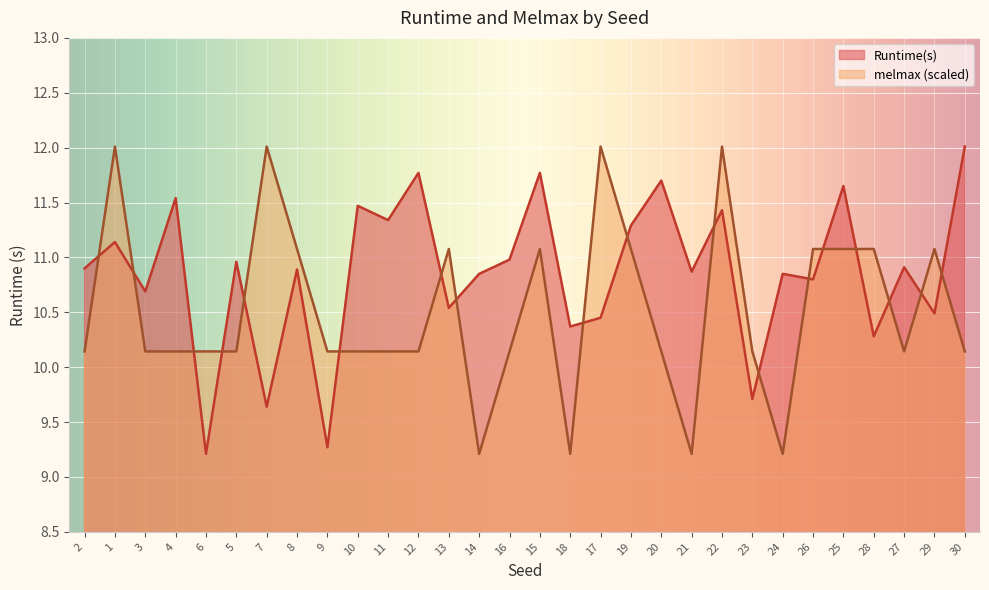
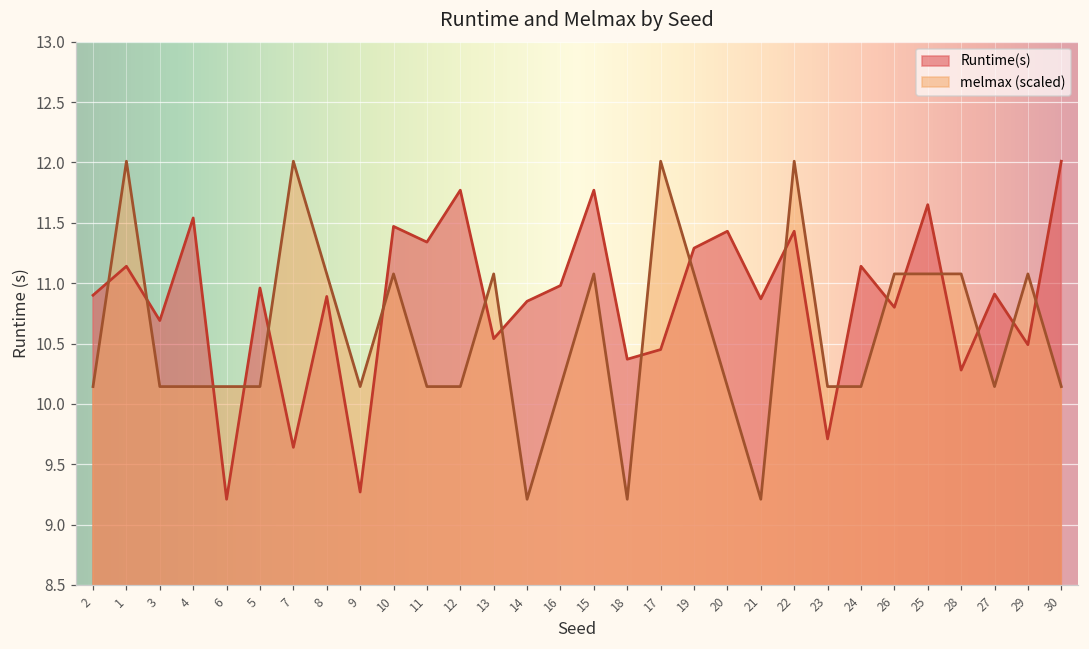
  {
    "Runtime(s)": {
      "2": 10.90,
      "1": 11.14,
      "3": 10.69,
      "4": 11.54,
      "6": 9.21,
      "5": 10.96,
      "7": 9.64,
      "8": 10.89,
      "9": 9.27,
      "10": 11.47,
      "11": 11.34,
      "12": 11.77,
      "13": 10.54,
      "14": 10.85,
      "16": 10.98,
      "15": 11.77,
      "18": 10.37,
      "17": 10.45,
      "19": 11.29,
-     "20": 11.70,
+     "20": 11.43,
      "21": 10.87,
      "22": 11.43,
      "23": 9.71,
-     "24": 10.85,
+     "24": 11.14,
      "26": 10.80,
      "25": 11.65,
      "28": 10.28,
      "27": 10.91,
      "29": 10.49,
      "30": 12.01
    },
    "melmax (scaled)": {
      "2": 10.14,
      "1": 12.01,
      "3": 10.14,
      "4": 10.14,
      "6": 10.14,
      "5": 10.14,
      "7": 12.01,
      "8": 11.08,
      "9": 10.14,
-     "10": 10.14,
+     "10": 11.08,
      "11": 10.14,
      "12": 10.14,
      "13": 11.08,
      "14": 9.21,
      "16": 10.14,
      "15": 11.08,
      "18": 9.21,
      "17": 12.01,
      "19": 11.08,
      "20": 10.14,
      "21": 9.21,
      "22": 12.01,
      "23": 10.14,
-     "24": 9.21,
+     "24": 10.14,
      "26": 11.08,
      "25": 11.08,
      "28": 11.08,
      "27": 10.14,
      "29": 11.08,
      "30": 10.14
    }
  }
